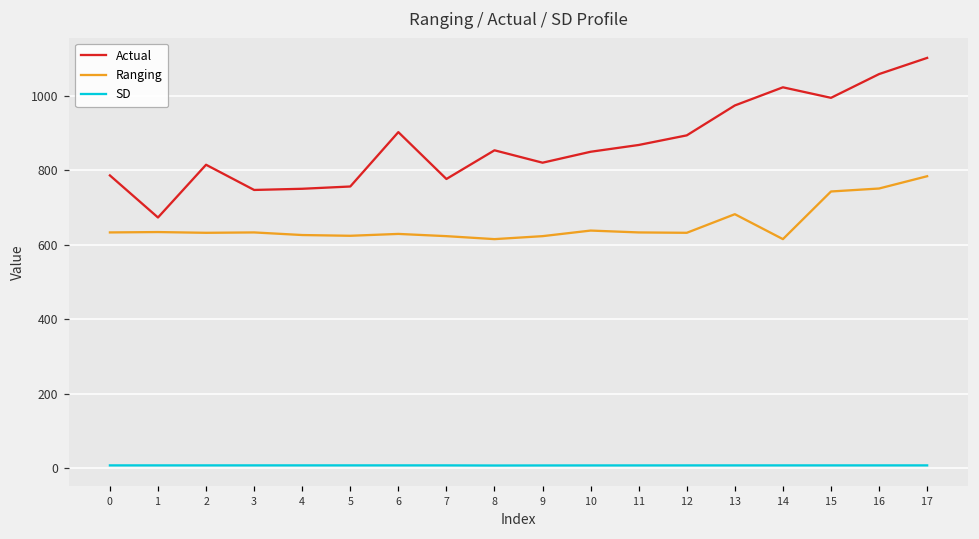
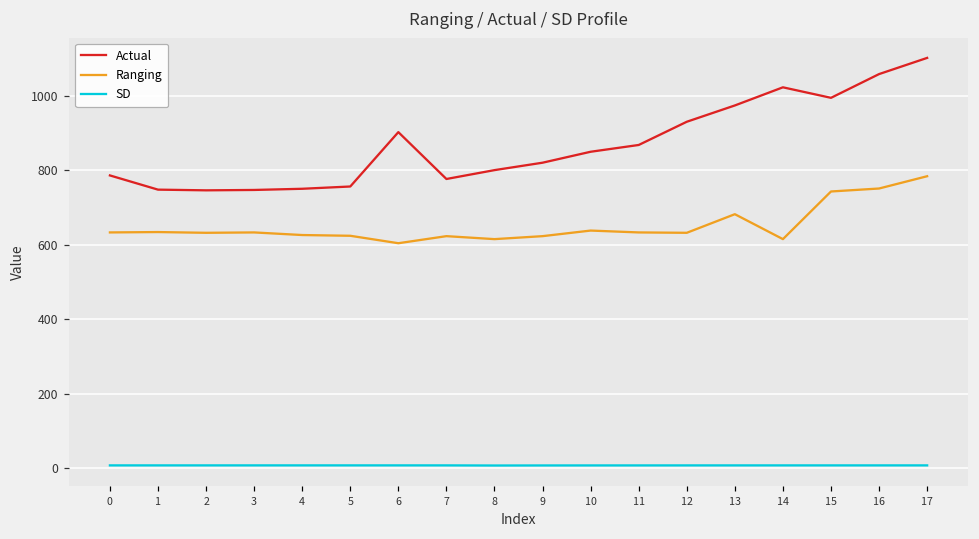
  {
    "Actual": {
      "0": 790,
-     "1": 670,
-     "2": 810,
+     "1": 750,
+     "2": 750,
      "3": 750,
      "4": 750,
      "5": 760,
      "6": 900,
      "7": 780,
-     "8": 850,
+     "8": 800,
      "9": 820,
      "10": 850,
      "11": 870,
-     "12": 890,
+     "12": 930,
      "13": 970,
      "14": 1020,
      "15": 990,
      "16": 1060,
      "17": 1100
    },
    "Ranging": {
      "0": 630,
      "1": 630,
      "2": 630,
      "3": 630,
      "4": 630,
      "5": 620,
-     "6": 630,
+     "6": 600,
      "7": 620,
      "8": 620,
      "9": 620,
      "10": 640,
      "11": 630,
      "12": 630,
      "13": 680,
      "14": 620,
      "15": 740,
      "16": 750,
      "17": 780
    },
    "SD": {
      "0": 10,
      "1": 10,
      "2": 10,
      "3": 10,
      "4": 10,
      "5": 10,
      "6": 10,
      "7": 10,
      "8": 10,
      "9": 10,
      "10": 10,
      "11": 10,
      "12": 10,
      "13": 10,
      "14": 10,
      "15": 10,
      "16": 10,
      "17": 10
    }
  }
